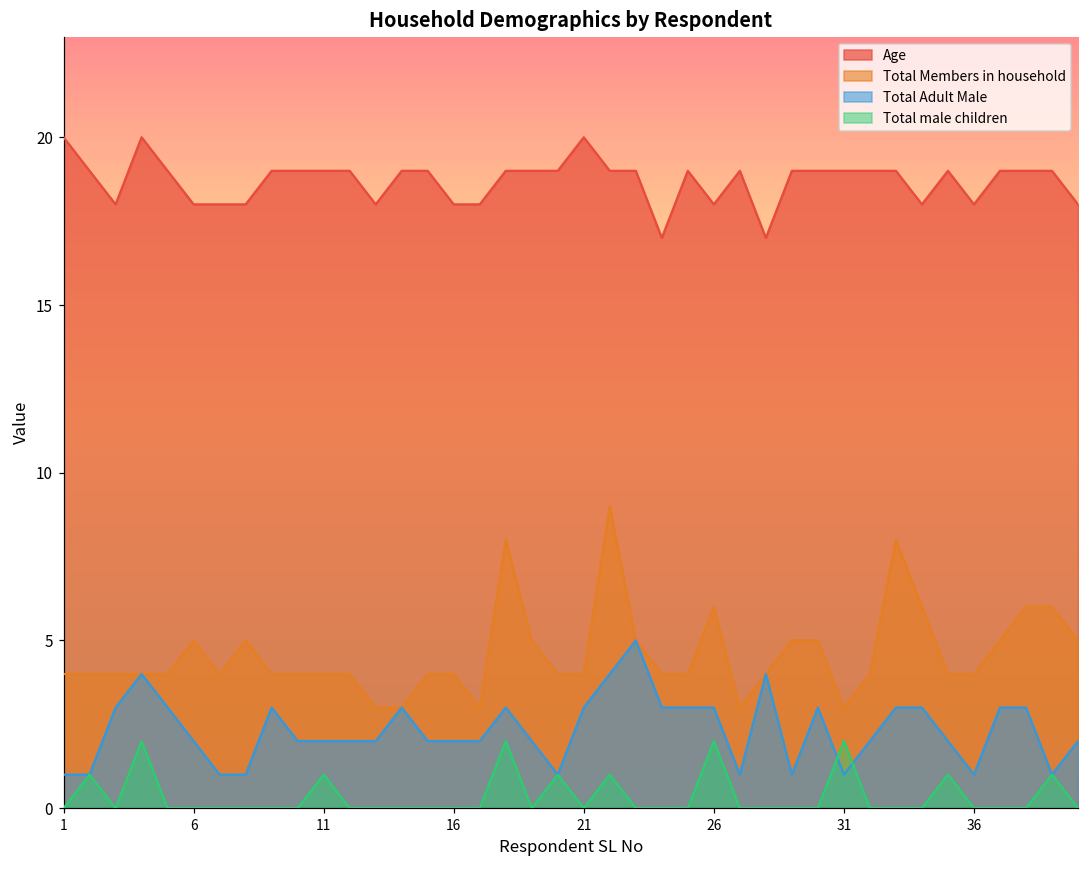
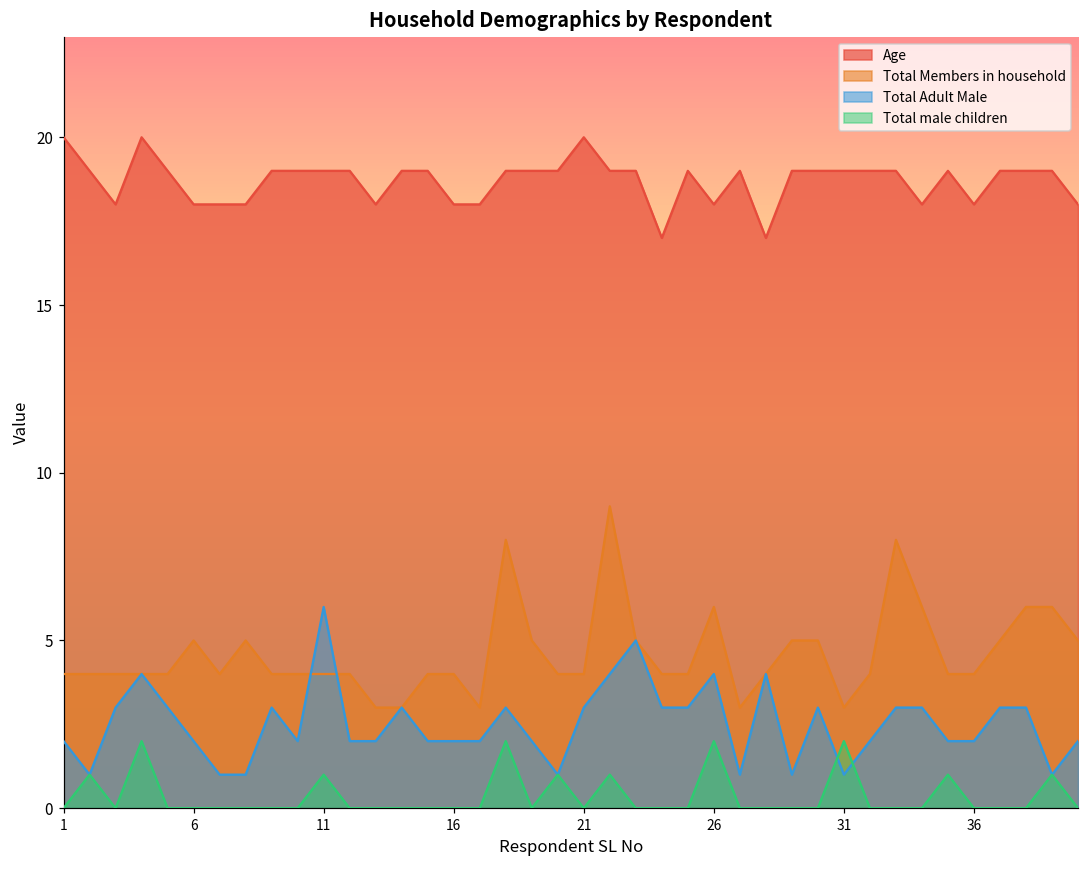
  {
    "Total Adult Male": {
-     "1": 1,
+     "1": 2,
      "6": 2,
-     "11": 2,
+     "11": 6,
      "16": 2,
      "21": 3,
-     "26": 3,
+     "26": 4,
      "31": 1,
-     "36": 1
+     "36": 2
    },
    "Total male children": {
      "1": 0,
      "6": 0,
      "11": 1,
      "16": 0,
      "21": 0,
      "26": 2,
      "31": 2,
      "36": 0
    }
  }
